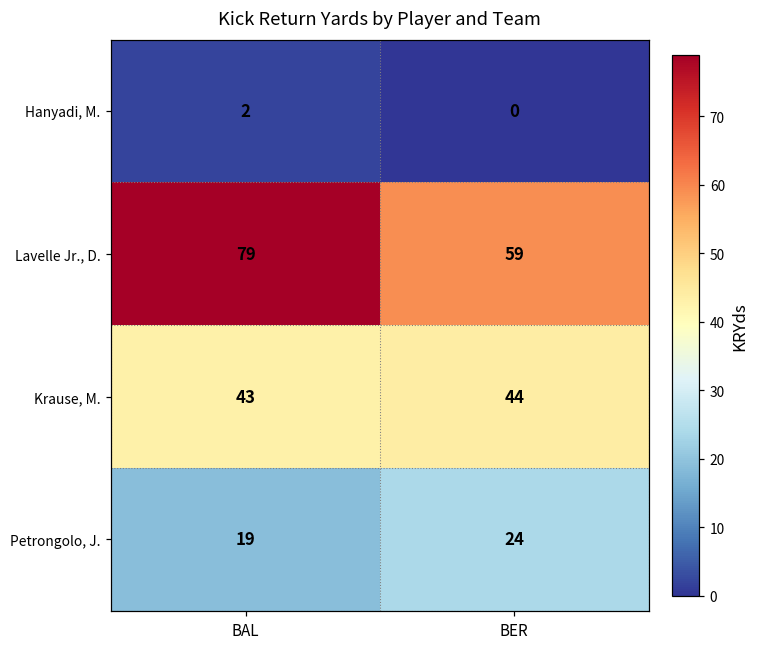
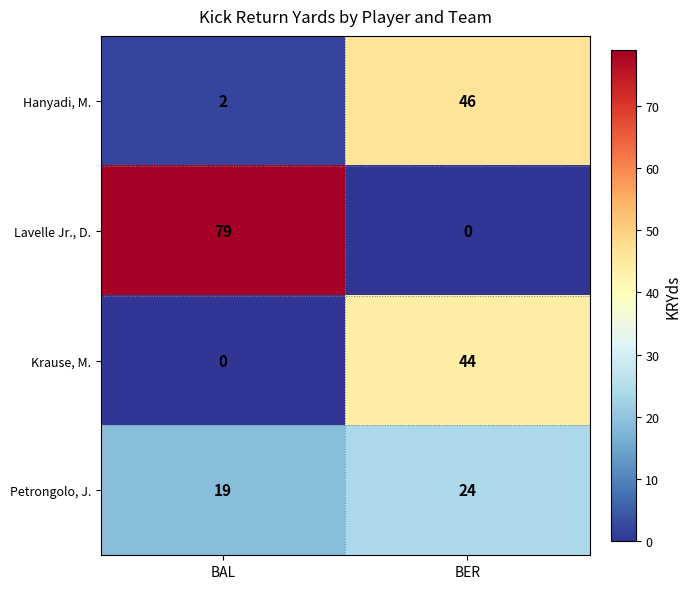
  {
    "Hanyadi, M.": {
      "BAL": 2,
-     "BER": 0
+     "BER": 46
    },
    "Lavelle Jr., D.": {
      "BAL": 79,
-     "BER": 59
+     "BER": 0
    },
    "Krause, M.": {
-     "BAL": 43,
+     "BAL": 0,
      "BER": 44
    },
    "Petrongolo, J.": {
      "BAL": 19,
      "BER": 24
    }
  }
